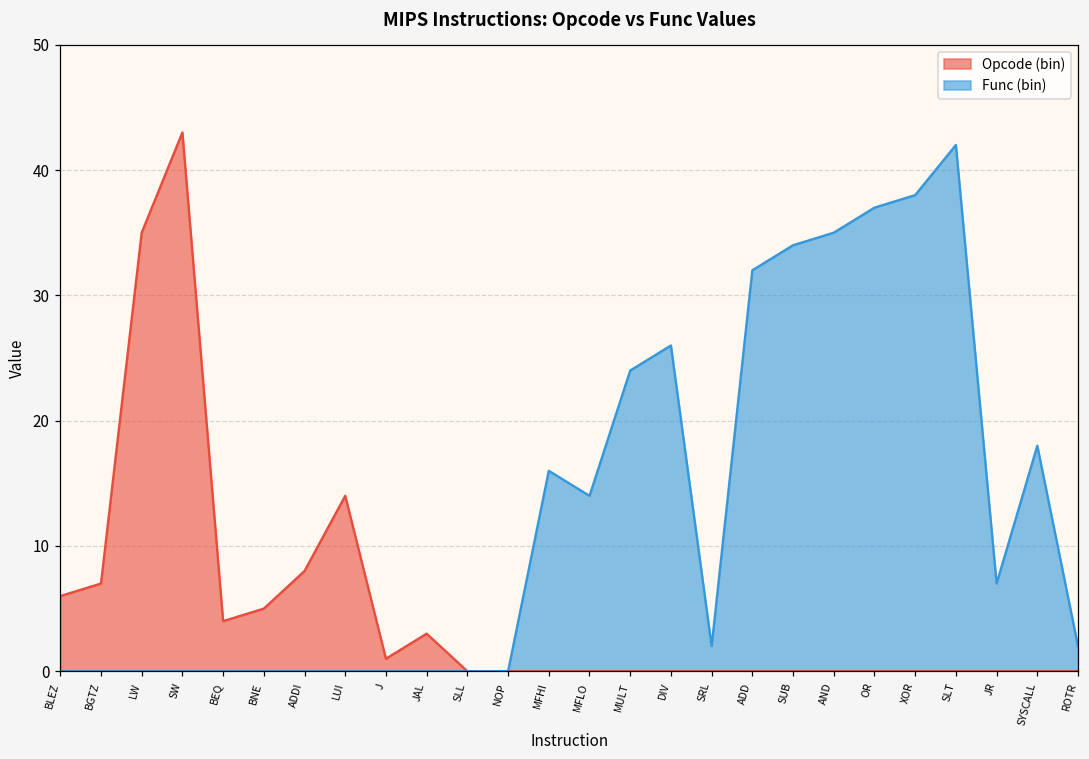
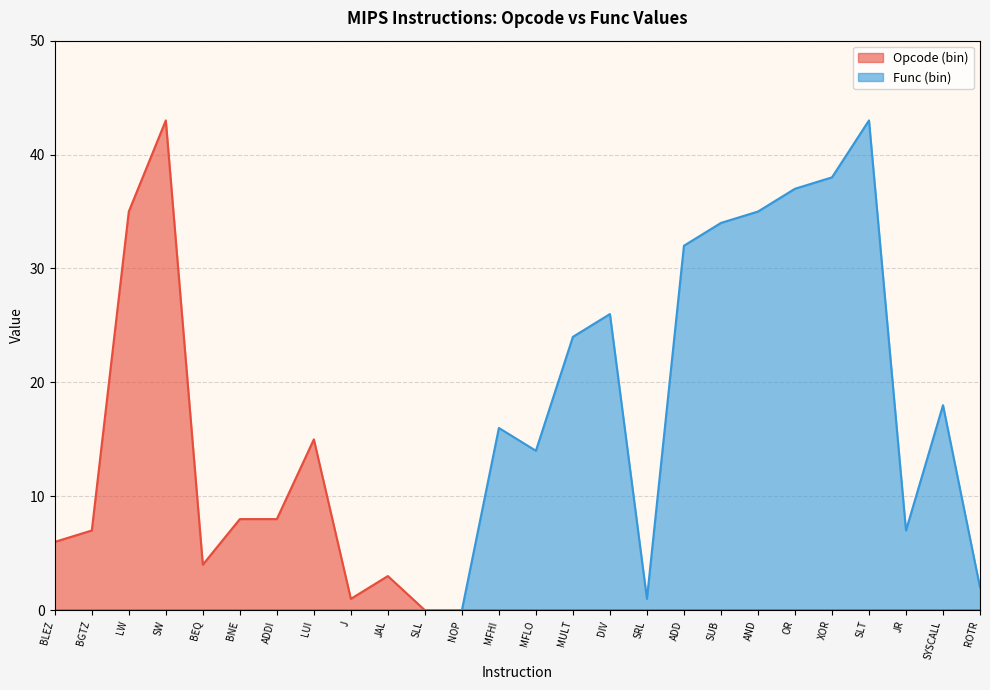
  {
    "Opcode (bin)": {
      "BLEZ": 6,
      "BGTZ": 7,
      "LW": 35,
      "SW": 43,
      "BEQ": 4,
-     "BNE": 5,
+     "BNE": 8,
      "ADDI": 8,
-     "LUI": 14,
+     "LUI": 15,
      "J": 1,
      "JAL": 3,
      "MFHI": 0,
      "MFLO": 0,
      "MULT": 0,
      "DIV": 0,
      "SRL": 0,
      "ADD": 0,
      "SUB": 0,
      "AND": 0,
      "OR": 0,
      "XOR": 0,
      "SLT": 0,
      "JR": 0,
      "SYSCALL": 0,
      "ROTR": 0
    },
    "Func (bin)": {
      "BLEZ": 0,
      "BGTZ": 0,
      "LW": 0,
      "SW": 0,
      "BEQ": 0,
      "BNE": 0,
      "ADDI": 0,
      "LUI": 0,
      "J": 0,
      "JAL": 0,
      "MFHI": 16,
      "MFLO": 14,
      "MULT": 24,
      "DIV": 26,
-     "SRL": 2,
+     "SRL": 1,
      "ADD": 32,
      "SUB": 34,
      "AND": 35,
      "OR": 37,
      "XOR": 38,
-     "SLT": 42,
+     "SLT": 43,
      "JR": 7,
      "SYSCALL": 18,
      "ROTR": 2
    }
  }
